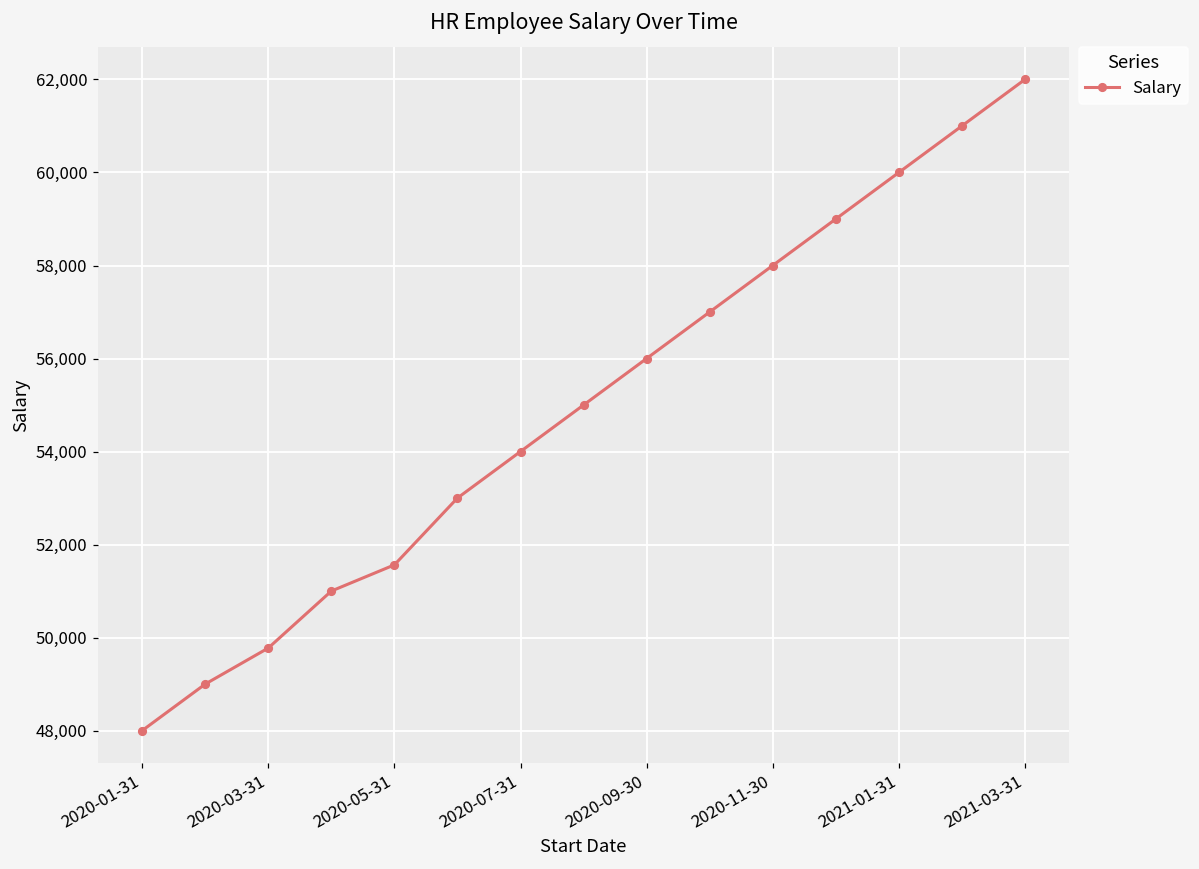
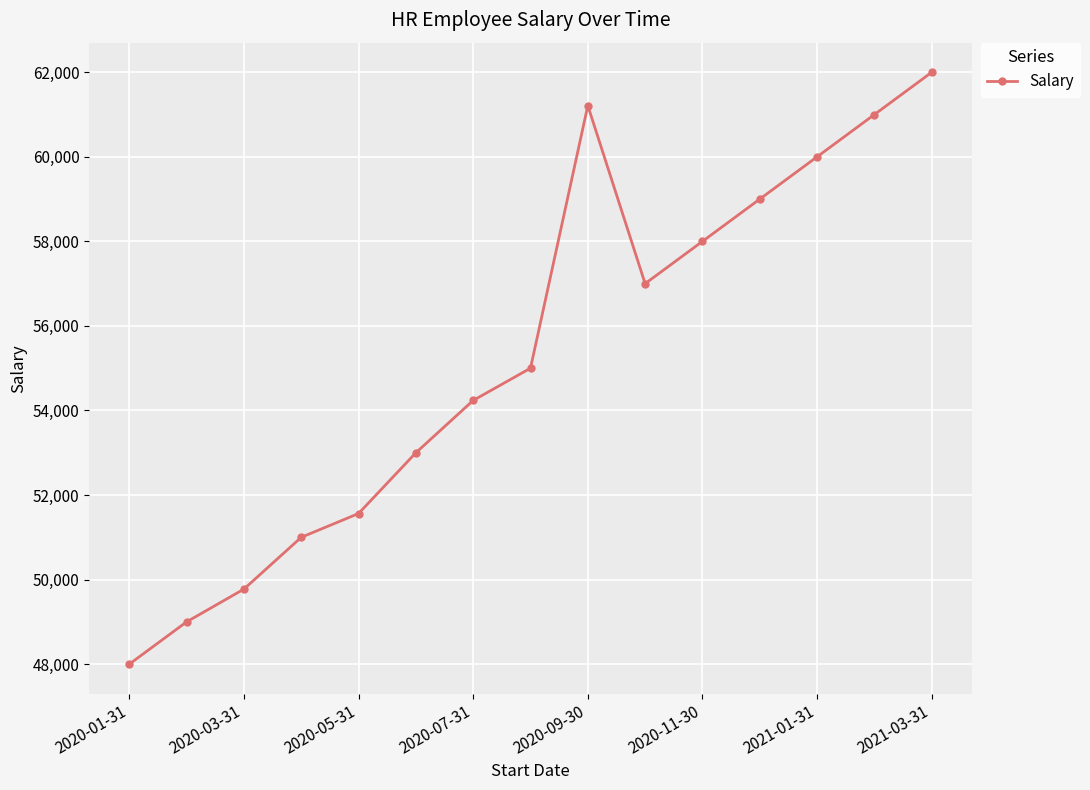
  {
    "2020-01-31": "48,000",
    "2020-03-31": "49,800",
    "2020-05-31": "51,600",
-   "2020-07-31": "54,000",
-   "2020-09-30": "56,000",
+   "2020-07-31": "54,200",
+   "2020-09-30": "61,200",
    "2020-11-30": "58,000",
    "2021-01-31": "60,000",
    "2021-03-31": "62,000"
  }
